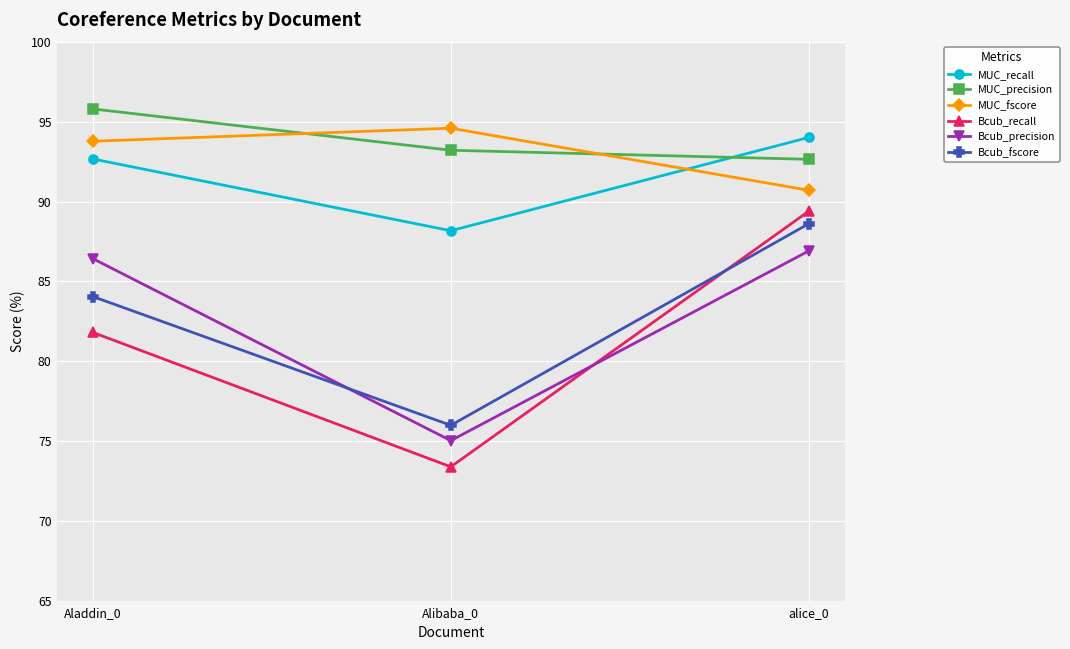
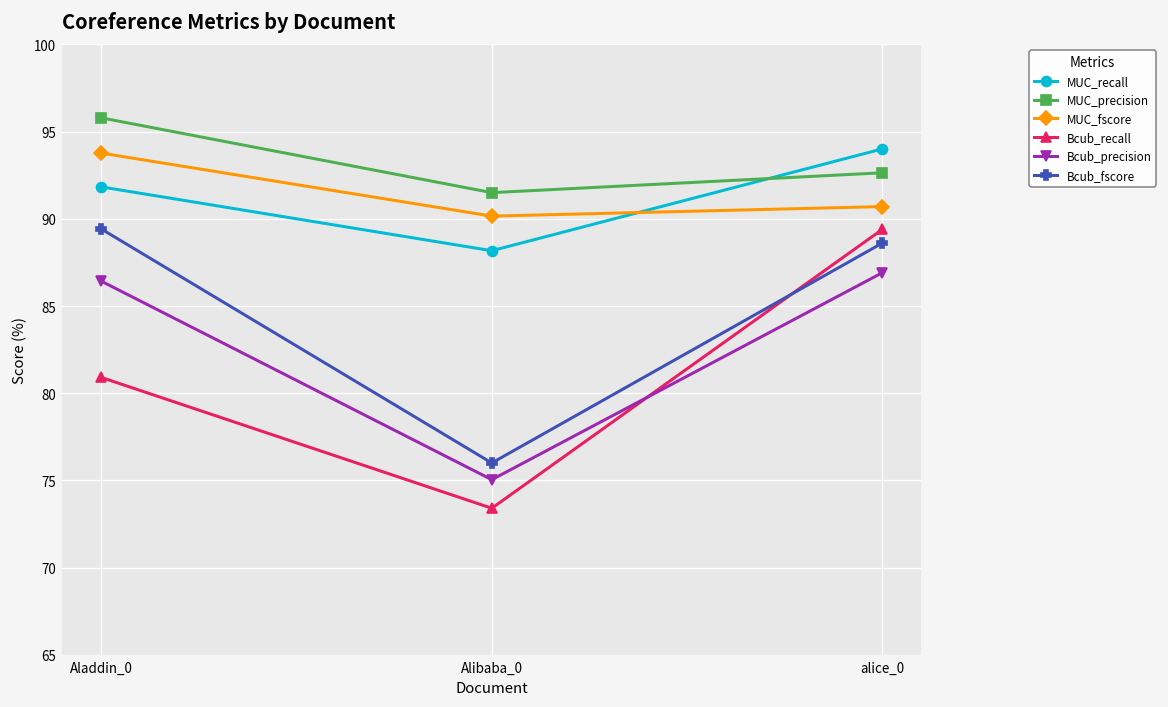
  {
    "MUC_recall": {
-     "Aladdin_0": 92.7,
+     "Aladdin_0": 91.8,
      "Alibaba_0": 88.2,
      "alice_0": 94.0
    },
    "MUC_precision": {
      "Aladdin_0": 95.8,
-     "Alibaba_0": 93.2,
+     "Alibaba_0": 91.5,
      "alice_0": 92.6
    },
    "MUC_fscore": {
      "Aladdin_0": 93.8,
-     "Alibaba_0": 94.6,
+     "Alibaba_0": 90.2,
      "alice_0": 90.7
    },
    "Bcub_recall": {
-     "Aladdin_0": 81.8,
+     "Aladdin_0": 80.9,
      "Alibaba_0": 73.4,
      "alice_0": 89.4
    },
    "Bcub_precision": {
      "Aladdin_0": 86.4,
      "Alibaba_0": 75.0,
      "alice_0": 86.9
    },
    "Bcub_fscore": {
-     "Aladdin_0": 84.1,
+     "Aladdin_0": 89.4,
      "Alibaba_0": 76.0,
      "alice_0": 88.6
    }
  }
